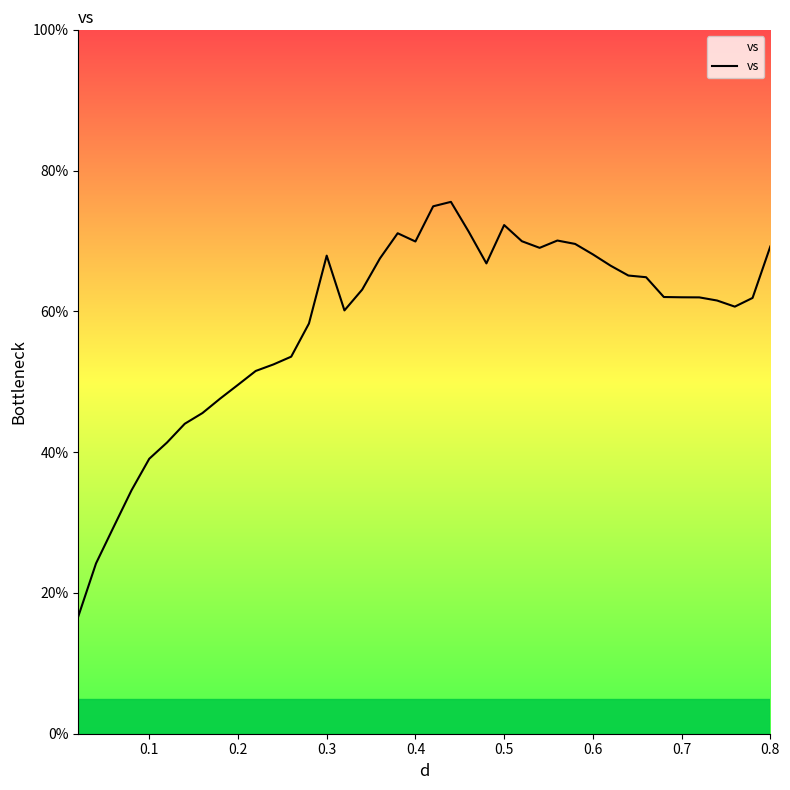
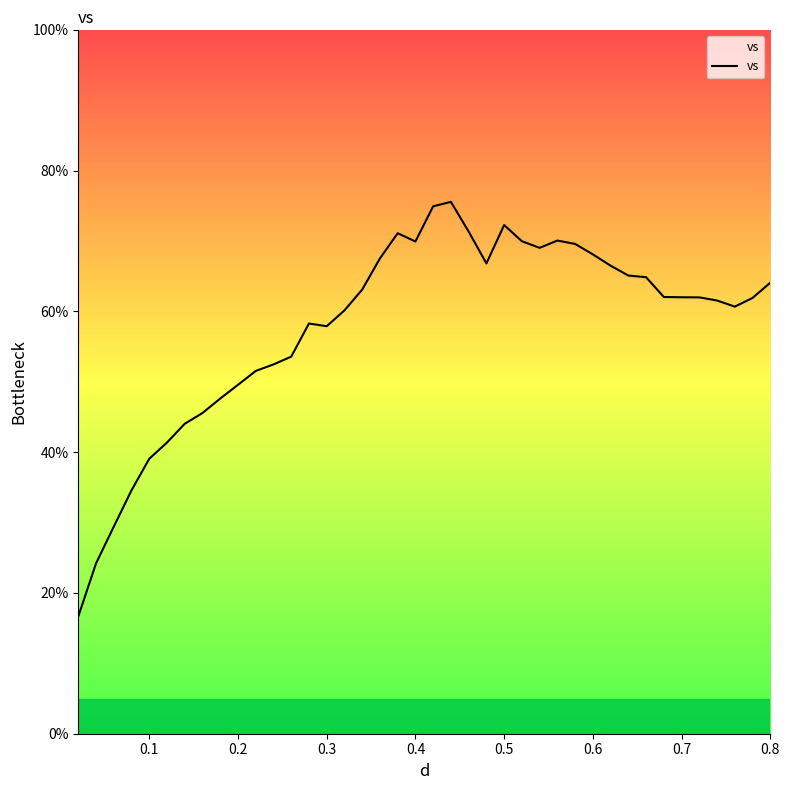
  {
    "0.1": "39%",
    "0.2": "50%",
-   "0.3": "68%",
+   "0.3": "58%",
    "0.4": "70%",
    "0.5": "72%",
    "0.6": "68%",
    "0.7": "62%",
-   "0.8": "69%"
+   "0.8": "64%"
  }
